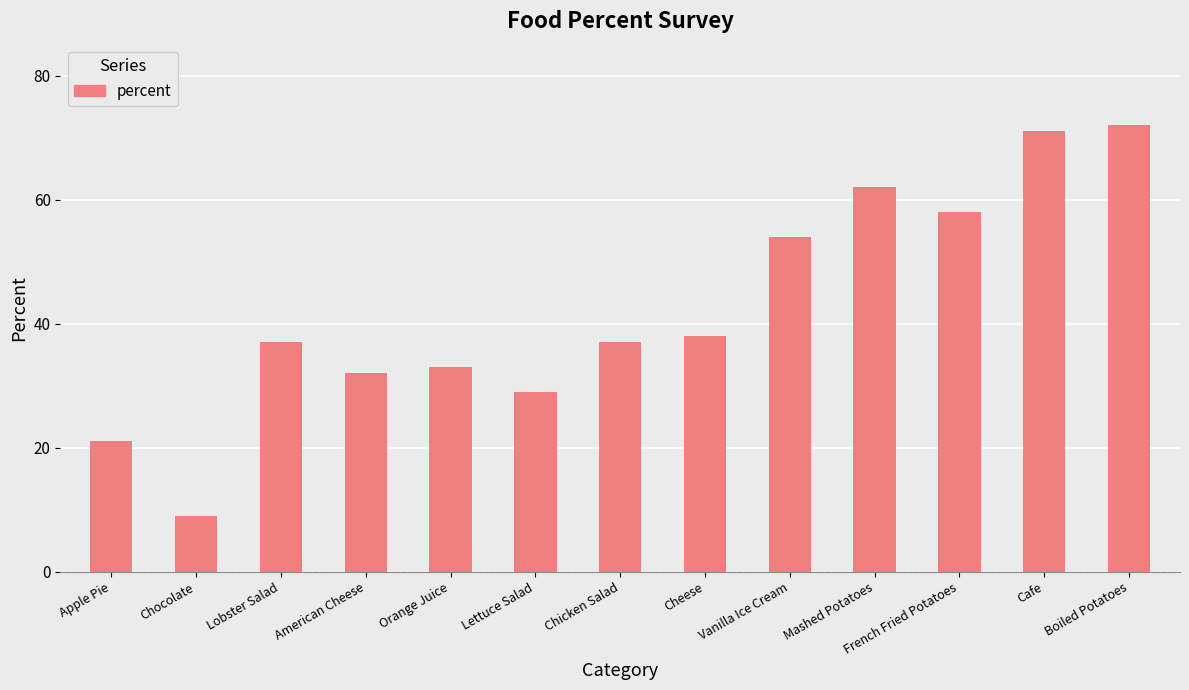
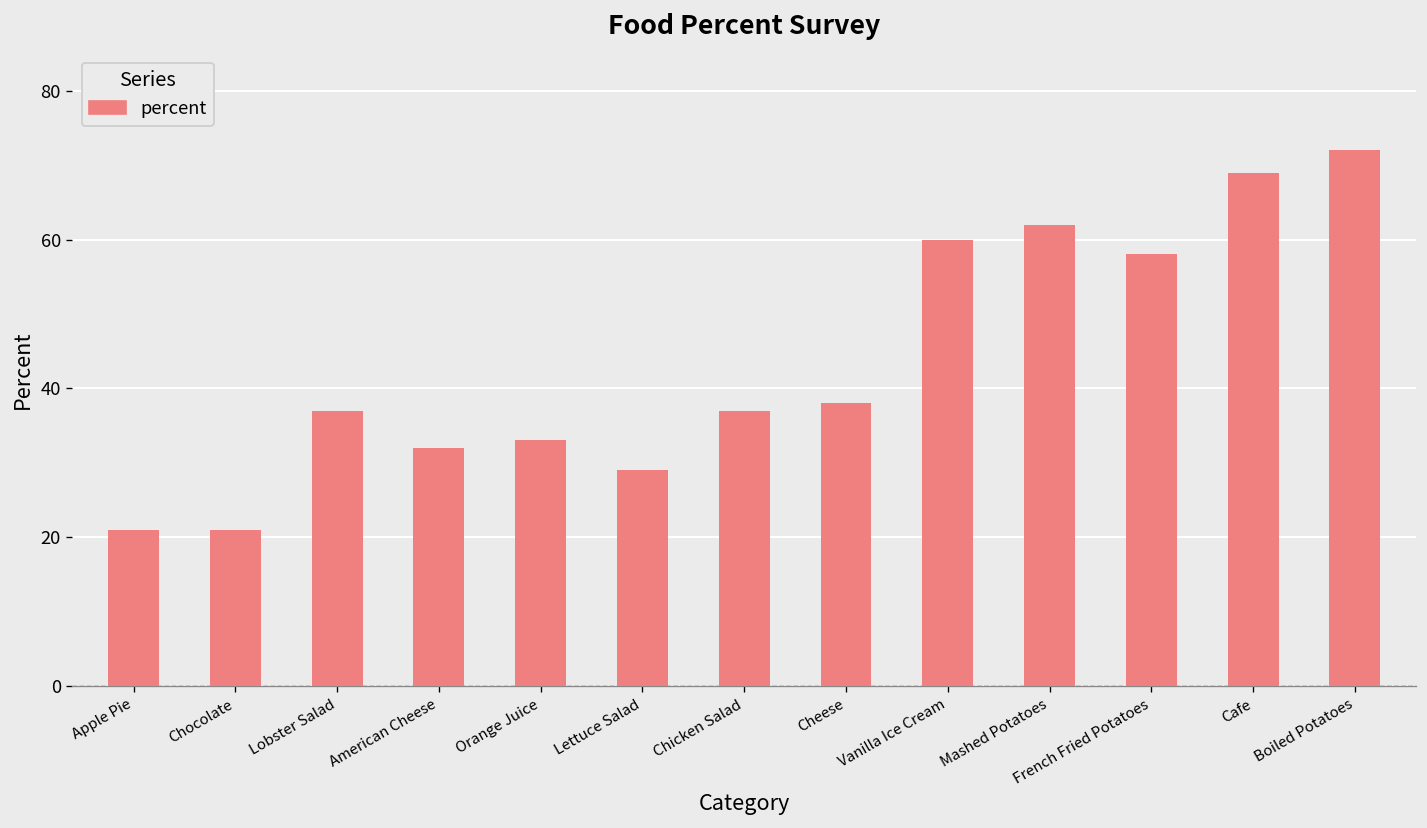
  {
    "Apple Pie": 21,
-   "Chocolate": 9,
+   "Chocolate": 21,
    "Lobster Salad": 37,
    "American Cheese": 32,
    "Orange Juice": 33,
    "Lettuce Salad": 29,
    "Chicken Salad": 37,
    "Cheese": 38,
-   "Vanilla Ice Cream": 54,
+   "Vanilla Ice Cream": 60,
    "Mashed Potatoes": 62,
    "French Fried Potatoes": 58,
-   "Cafe": 71,
+   "Cafe": 69,
    "Boiled Potatoes": 72
  }
